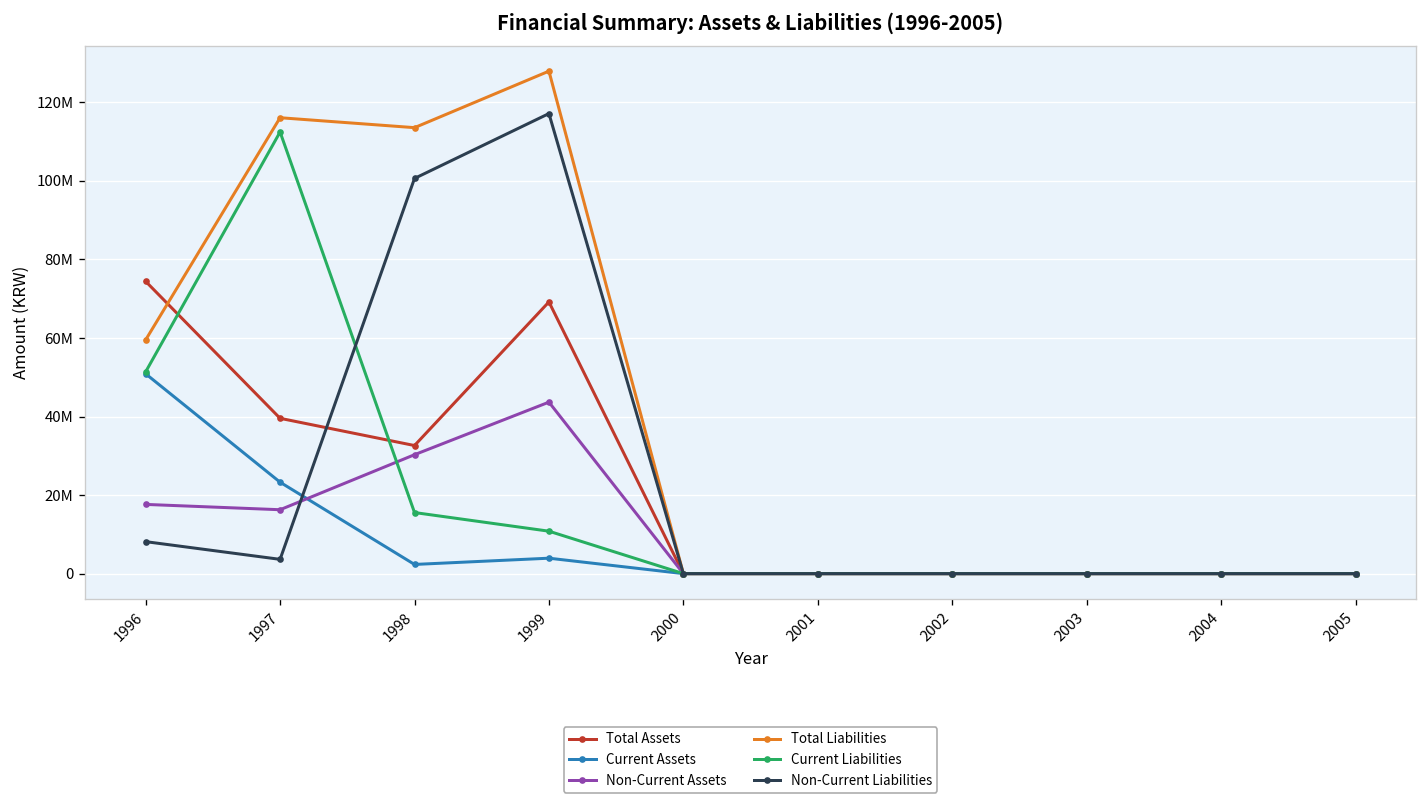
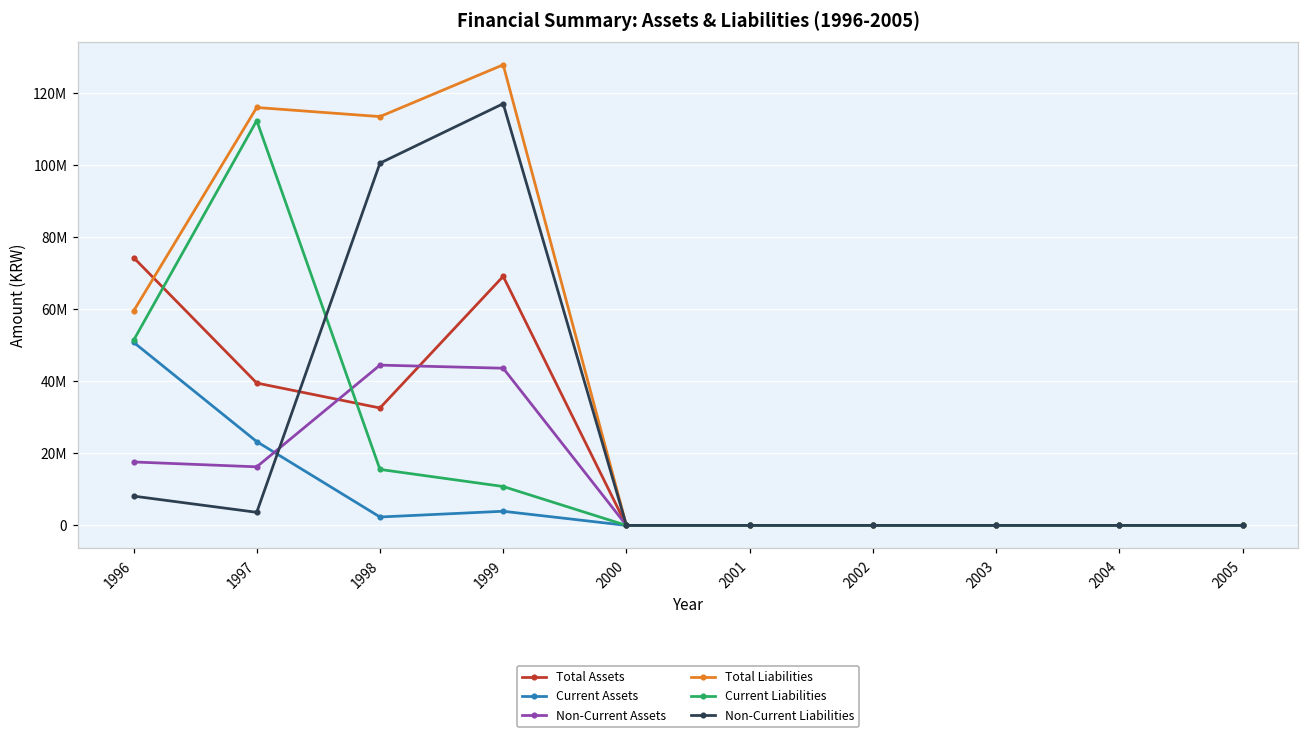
  {
    "Total Assets": {
      "1996": 74000000,
      "1997": 40000000,
      "1998": 33000000,
      "1999": 69000000
    },
    "Current Assets": {
      "1997": 23000000,
      "1998": 2000000,
      "1999": 4000000
    },
    "Non-Current Assets": {
      "1996": 18000000,
      "1997": 16000000,
-     "1998": 30000000,
+     "1998": 45000000,
      "1999": 44000000
    },
    "Total Liabilities": {
      "1996": 60000000,
      "1997": 116000000,
      "1998": 114000000,
      "1999": 128000000
    },
    "Current Liabilities": {
      "1997": 112000000,
      "1998": 16000000,
      "1999": 11000000
    },
    "Non-Current Liabilities": {
      "1996": 8000000,
      "1997": 4000000,
      "1998": 101000000,
      "1999": 117000000
    }
  }
